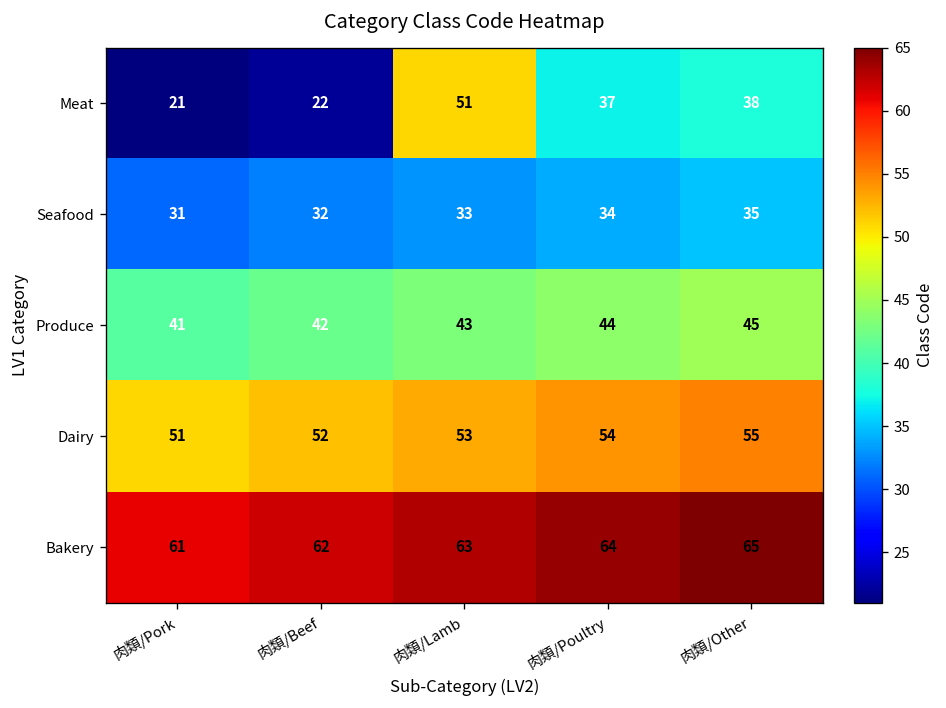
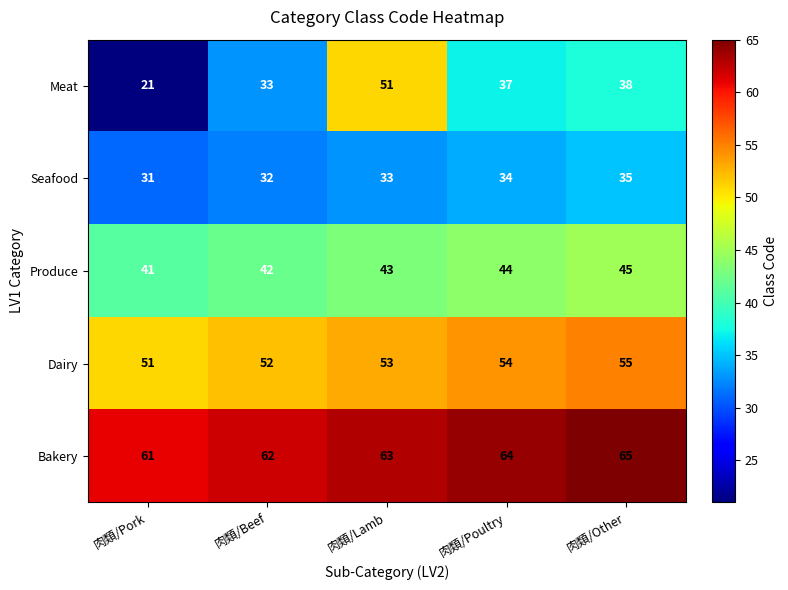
  {
    "Meat": {
      "肉類/Pork": 21,
-     "肉類/Beef": 22,
+     "肉類/Beef": 33,
      "肉類/Lamb": 51,
      "肉類/Poultry": 37,
      "肉類/Other": 38
    },
    "Seafood": {
      "肉類/Pork": 31,
      "肉類/Beef": 32,
      "肉類/Lamb": 33,
      "肉類/Poultry": 34,
      "肉類/Other": 35
    },
    "Produce": {
      "肉類/Pork": 41,
      "肉類/Beef": 42,
      "肉類/Lamb": 43,
      "肉類/Poultry": 44,
      "肉類/Other": 45
    },
    "Dairy": {
      "肉類/Pork": 51,
      "肉類/Beef": 52,
      "肉類/Lamb": 53,
      "肉類/Poultry": 54,
      "肉類/Other": 55
    },
    "Bakery": {
      "肉類/Pork": 61,
      "肉類/Beef": 62,
      "肉類/Lamb": 63,
      "肉類/Poultry": 64,
      "肉類/Other": 65
    }
  }
